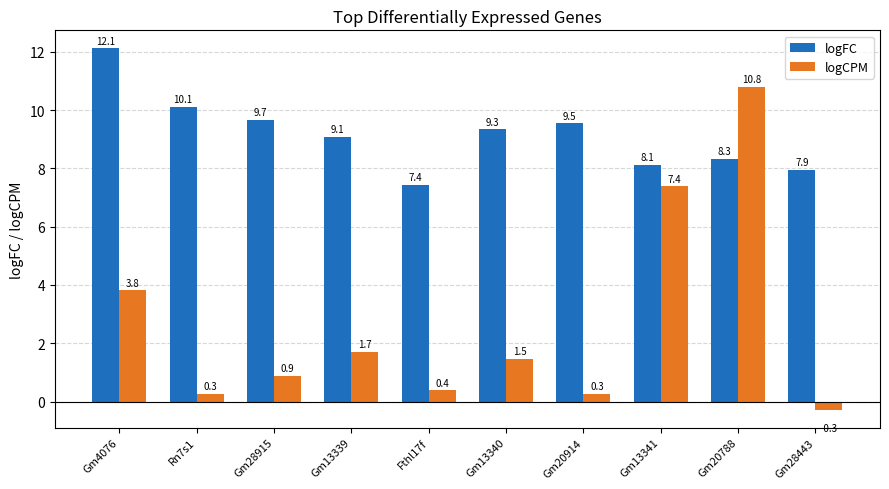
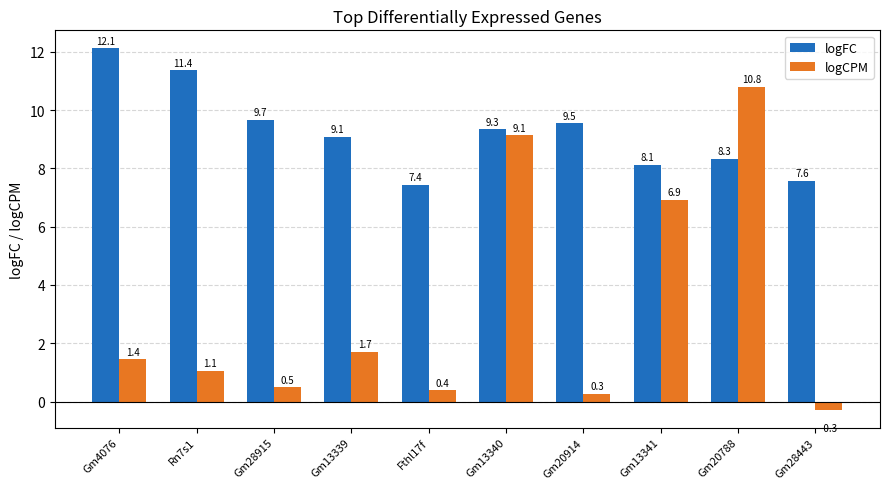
  {
    "logFC": {
      "Gm4076": 12.1,
-     "Rn7s1": 10.1,
+     "Rn7s1": 11.4,
      "Gm28915": 9.7,
      "Gm13339": 9.1,
      "Fthl17f": 7.4,
      "Gm13340": 9.3,
      "Gm20914": 9.5,
      "Gm13341": 8.1,
      "Gm20788": 8.3,
-     "Gm28443": 7.9
+     "Gm28443": 7.6
    },
    "logCPM": {
-     "Gm4076": 3.8,
-     "Rn7s1": 0.3,
-     "Gm28915": 0.9,
+     "Gm4076": 1.4,
+     "Rn7s1": 1.1,
+     "Gm28915": 0.5,
      "Gm13339": 1.7,
      "Fthl17f": 0.4,
-     "Gm13340": 1.5,
+     "Gm13340": 9.1,
      "Gm20914": 0.3,
-     "Gm13341": 7.4,
+     "Gm13341": 6.9,
      "Gm20788": 10.8,
      "Gm28443": -0.3
    }
  }
